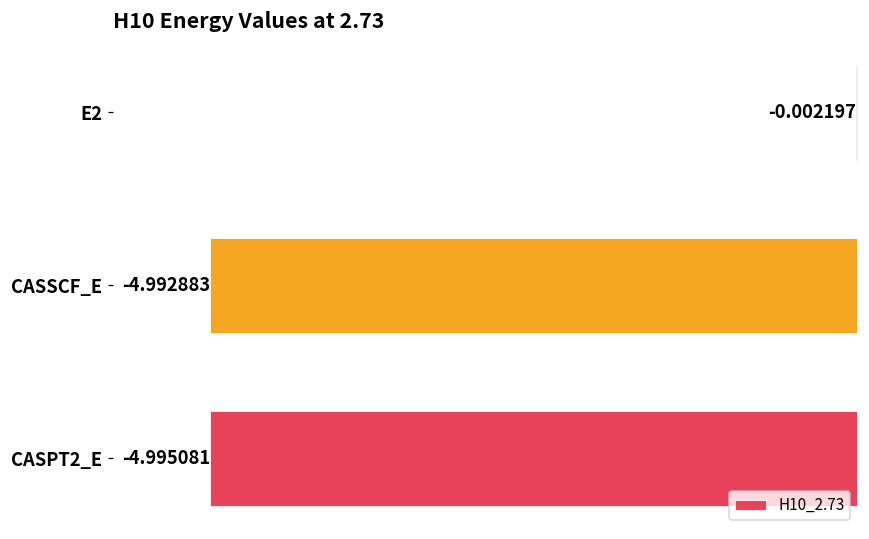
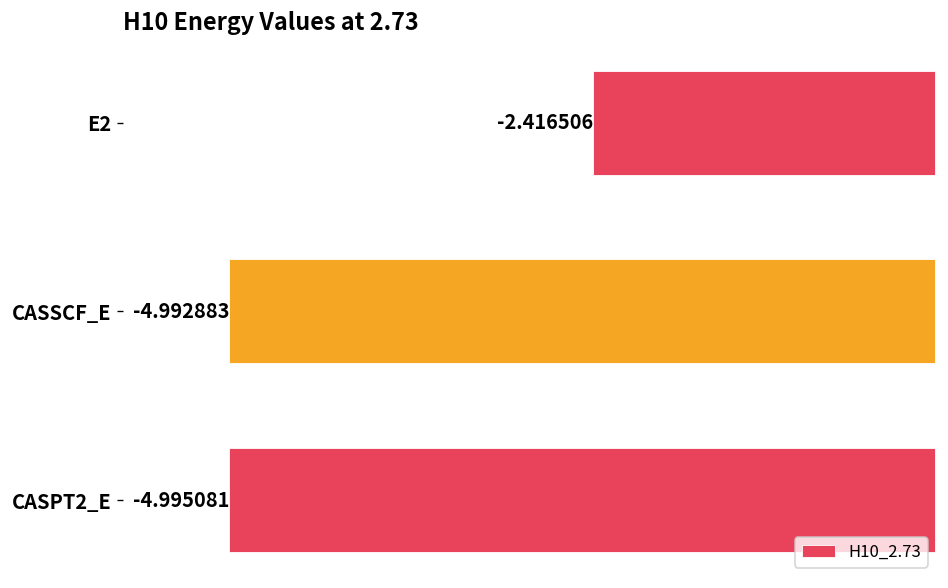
  {
-   "E2": -0.002197,
+   "E2": -2.416506,
    "CASSCF_E": -4.992883,
    "CASPT2_E": -4.995081
  }
